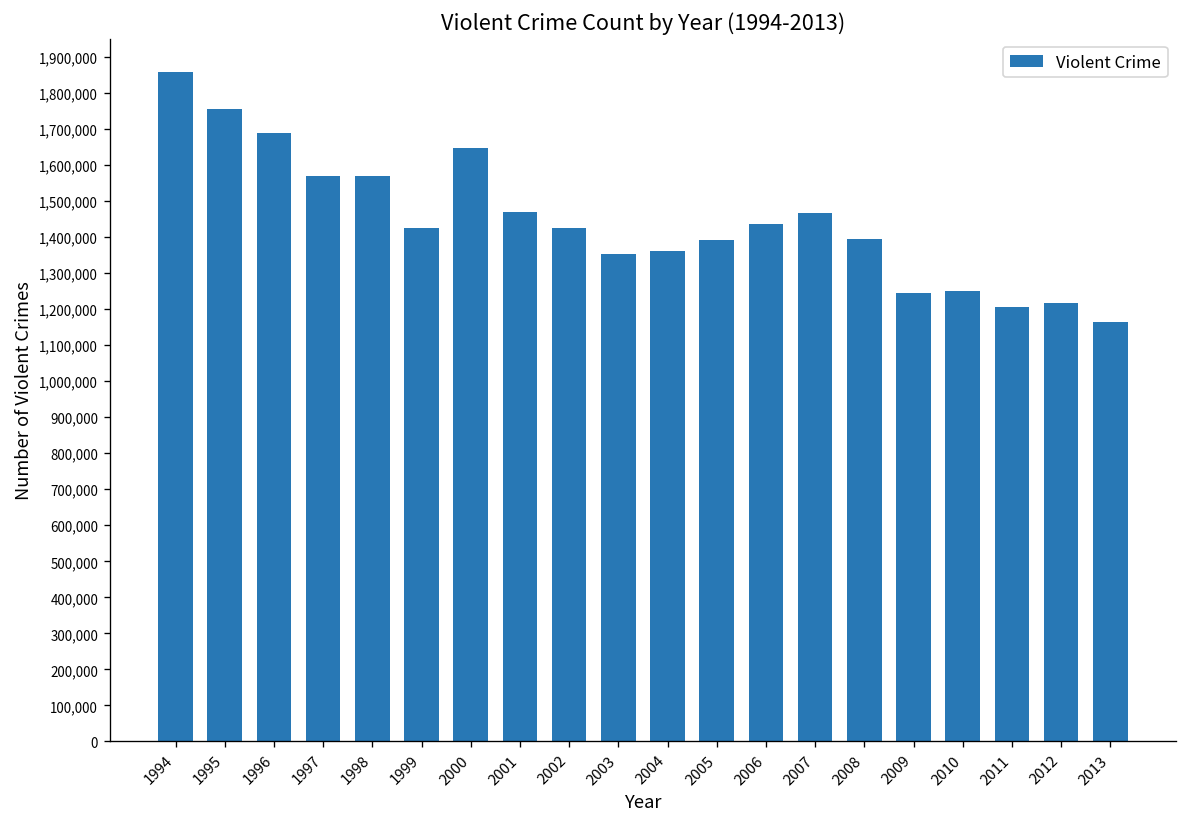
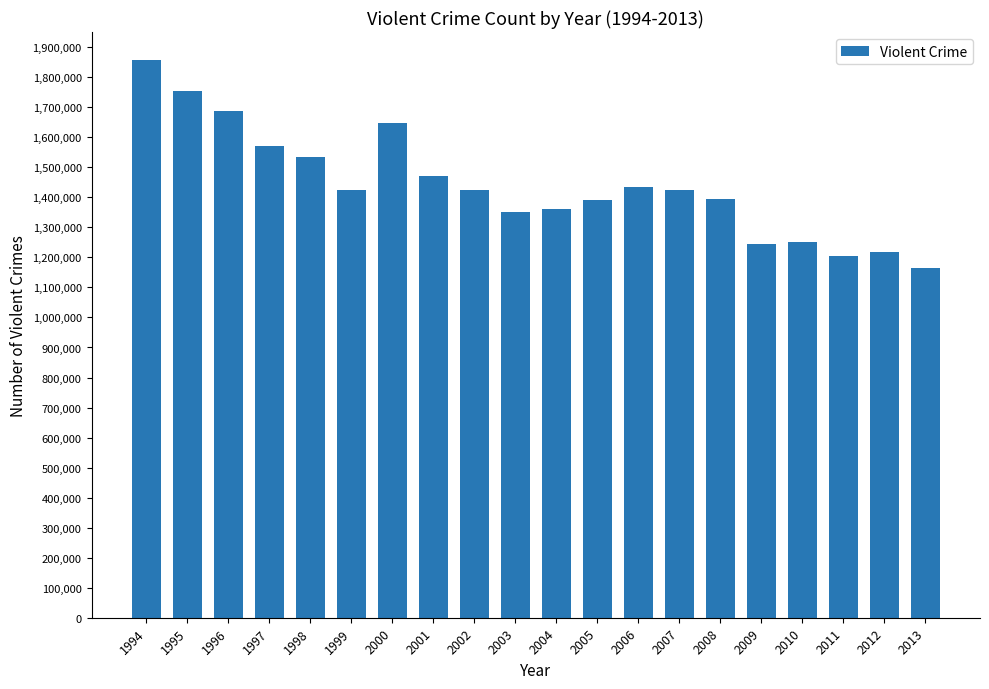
  {
    "1994": "1,860,000",
    "1995": "1,760,000",
    "1996": "1,690,000",
    "1997": "1,570,000",
-   "1998": "1,570,000",
+   "1998": "1,530,000",
    "1999": "1,430,000",
    "2000": "1,650,000",
    "2001": "1,470,000",
    "2002": "1,420,000",
    "2003": "1,350,000",
    "2004": "1,360,000",
    "2005": "1,390,000",
    "2006": "1,440,000",
-   "2007": "1,470,000",
+   "2007": "1,420,000",
    "2008": "1,390,000",
    "2009": "1,240,000",
    "2010": "1,250,000",
    "2011": "1,210,000",
    "2012": "1,220,000",
    "2013": "1,160,000"
  }
